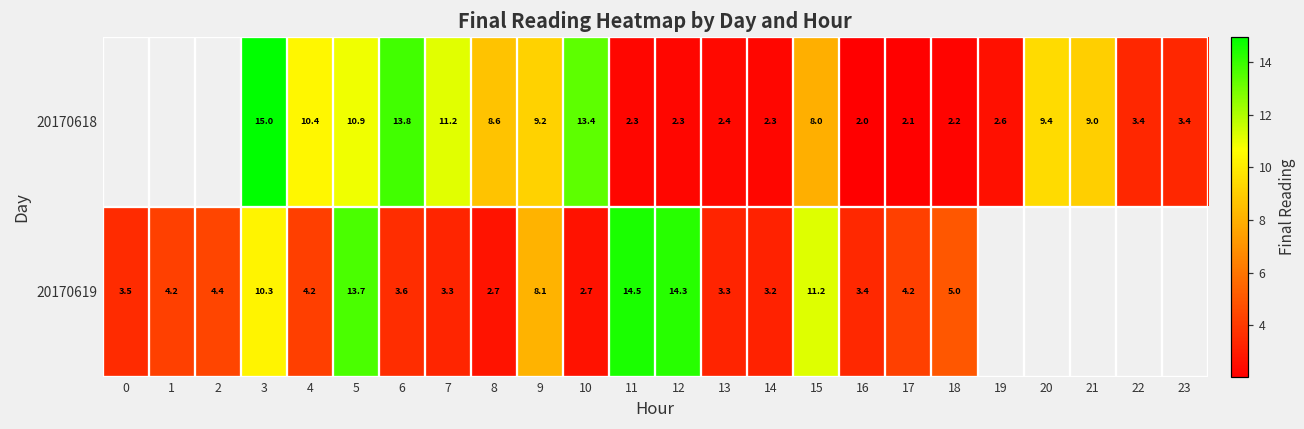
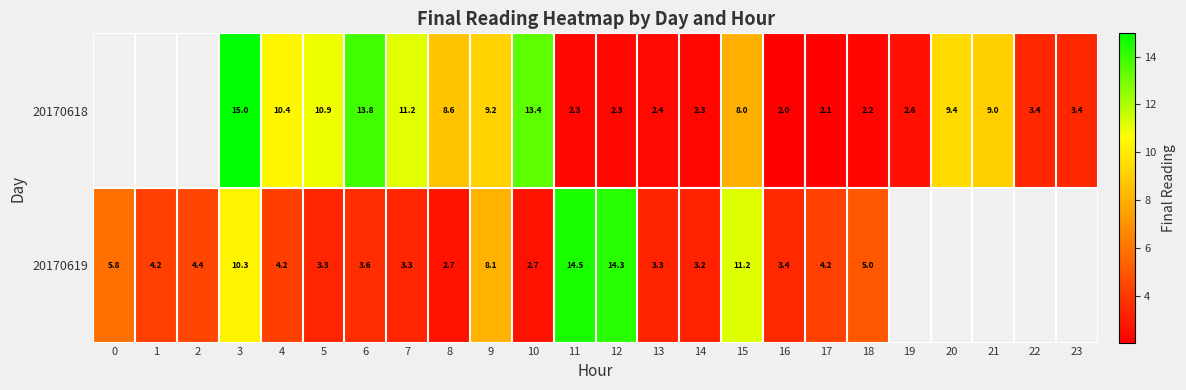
  {
    "20170618": {
      "3": 15.0,
      "4": 10.4,
      "5": 10.9,
      "6": 13.8,
      "7": 11.2,
      "8": 8.6,
      "9": 9.2,
      "10": 13.4,
      "11": 2.3,
      "12": 2.3,
      "13": 2.4,
      "14": 2.3,
      "15": 8.0,
      "16": 2.0,
      "17": 2.1,
      "18": 2.2,
      "19": 2.6,
      "20": 9.4,
      "21": 9.0,
      "22": 3.4,
      "23": 3.4
    },
    "20170619": {
-     "0": 3.5,
+     "0": 5.8,
      "1": 4.2,
      "2": 4.4,
      "3": 10.3,
      "4": 4.2,
-     "5": 13.7,
+     "5": 3.3,
      "6": 3.6,
      "7": 3.3,
      "8": 2.7,
      "9": 8.1,
      "10": 2.7,
      "11": 14.5,
      "12": 14.3,
      "13": 3.3,
      "14": 3.2,
      "15": 11.2,
      "16": 3.4,
      "17": 4.2,
      "18": 5.0
    }
  }
